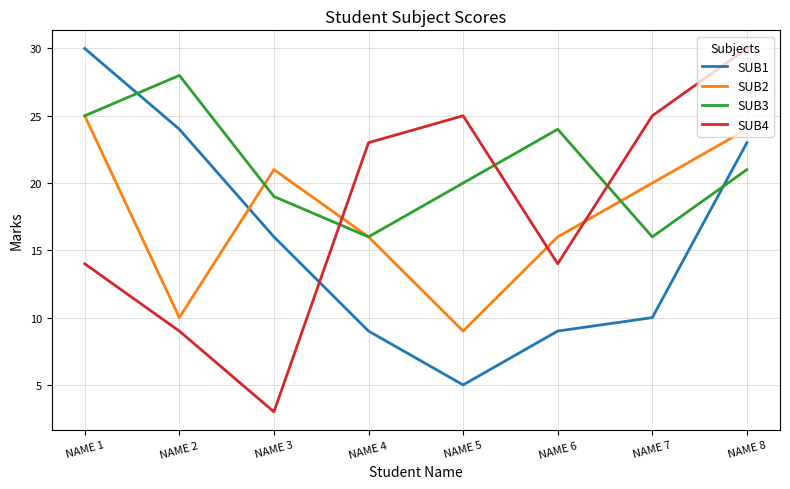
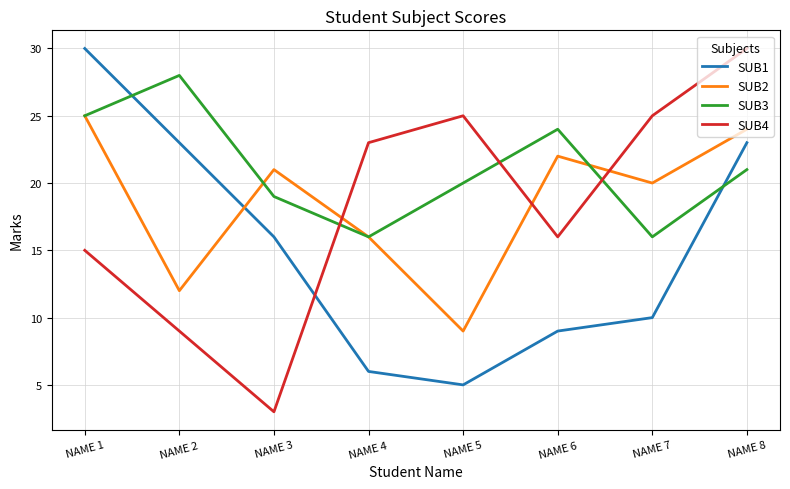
  {
    "SUB1": {
      "NAME 1": 30,
-     "NAME 2": 24,
+     "NAME 2": 23,
      "NAME 3": 16,
-     "NAME 4": 9,
+     "NAME 4": 6,
      "NAME 5": 5,
      "NAME 6": 9,
      "NAME 7": 10,
      "NAME 8": 23
    },
    "SUB2": {
-     "NAME 2": 10,
+     "NAME 2": 12,
      "NAME 3": 21,
      "NAME 5": 9,
-     "NAME 6": 16,
+     "NAME 6": 22,
      "NAME 7": 20
    },
    "SUB3": {
      "NAME 2": 28,
      "NAME 3": 19,
      "NAME 5": 20,
      "NAME 6": 24,
      "NAME 7": 16,
      "NAME 8": 21
    },
    "SUB4": {
-     "NAME 1": 14,
+     "NAME 1": 15,
      "NAME 2": 9,
      "NAME 3": 3,
      "NAME 4": 23,
      "NAME 5": 25,
-     "NAME 6": 14,
+     "NAME 6": 16,
      "NAME 7": 25
    }
  }
